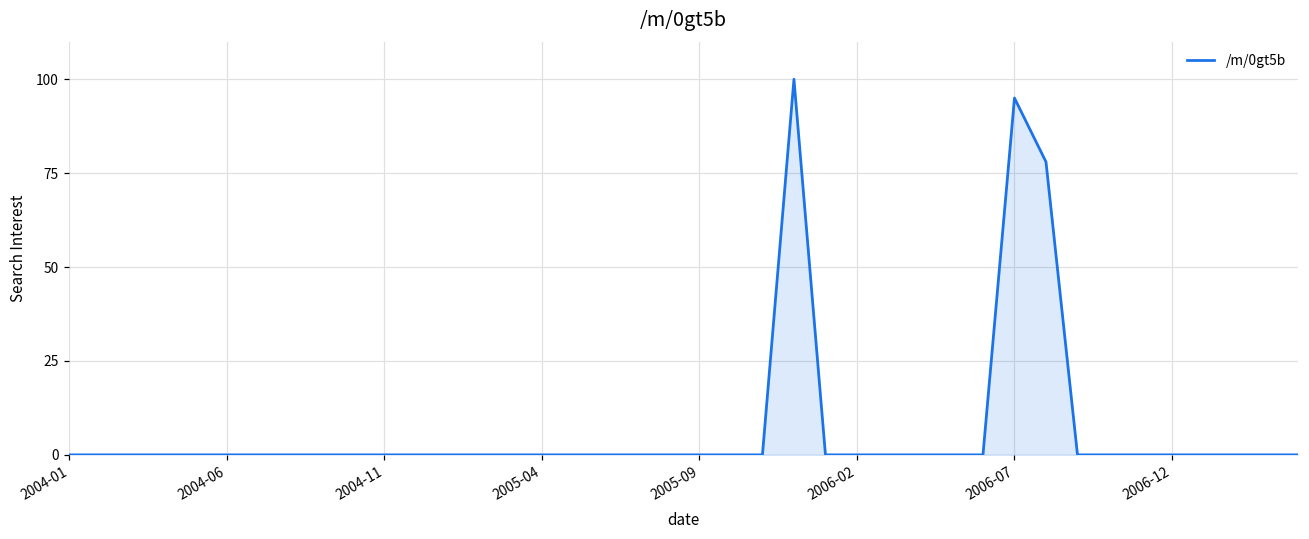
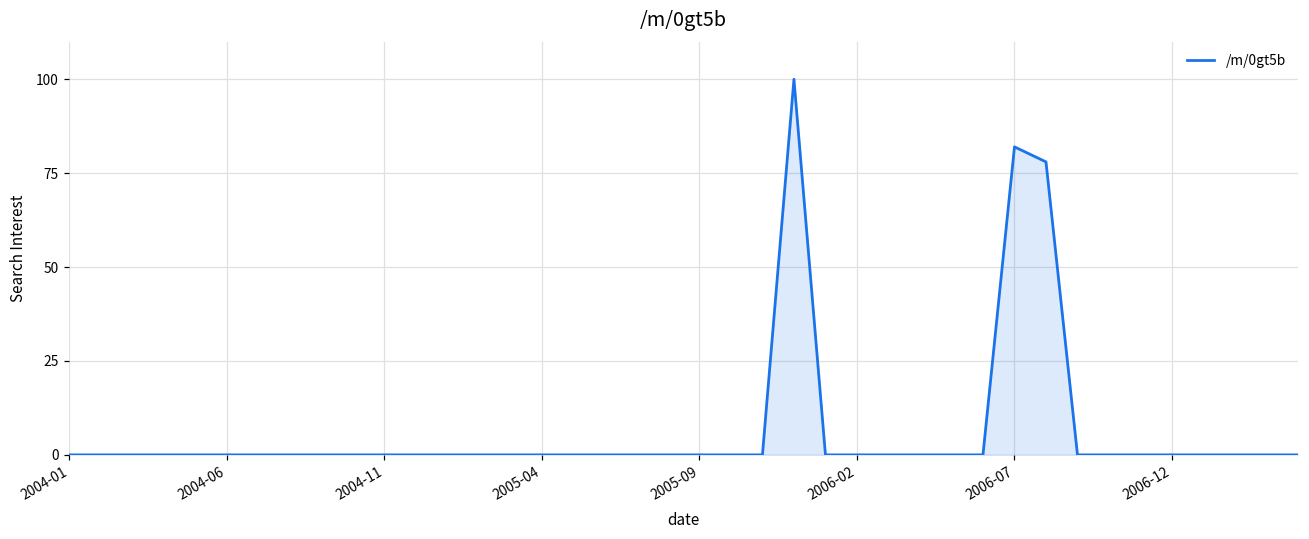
  {
    "2004-01": 0,
    "2004-06": 0,
    "2004-11": 0,
    "2005-04": 0,
    "2005-09": 0,
    "2006-02": 0,
-   "2006-07": 95,
+   "2006-07": 82,
    "2006-12": 0
  }
